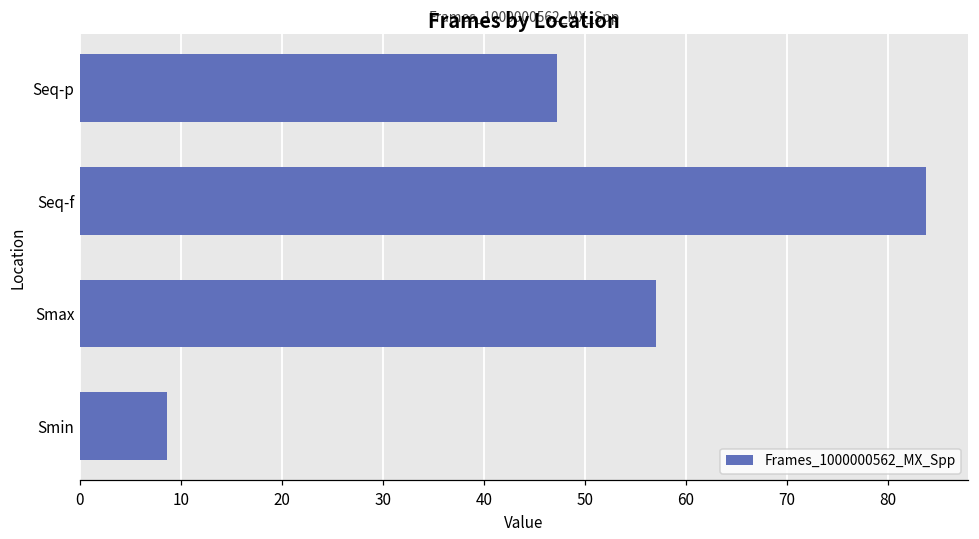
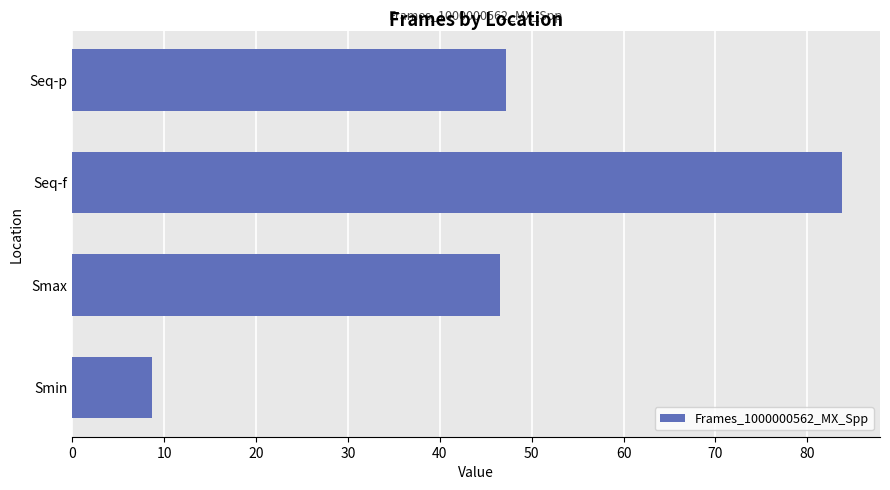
  {
    "Seq-p": 47,
    "Seq-f": 84,
-   "Smax": 57,
+   "Smax": 47,
    "Smin": 9
  }
